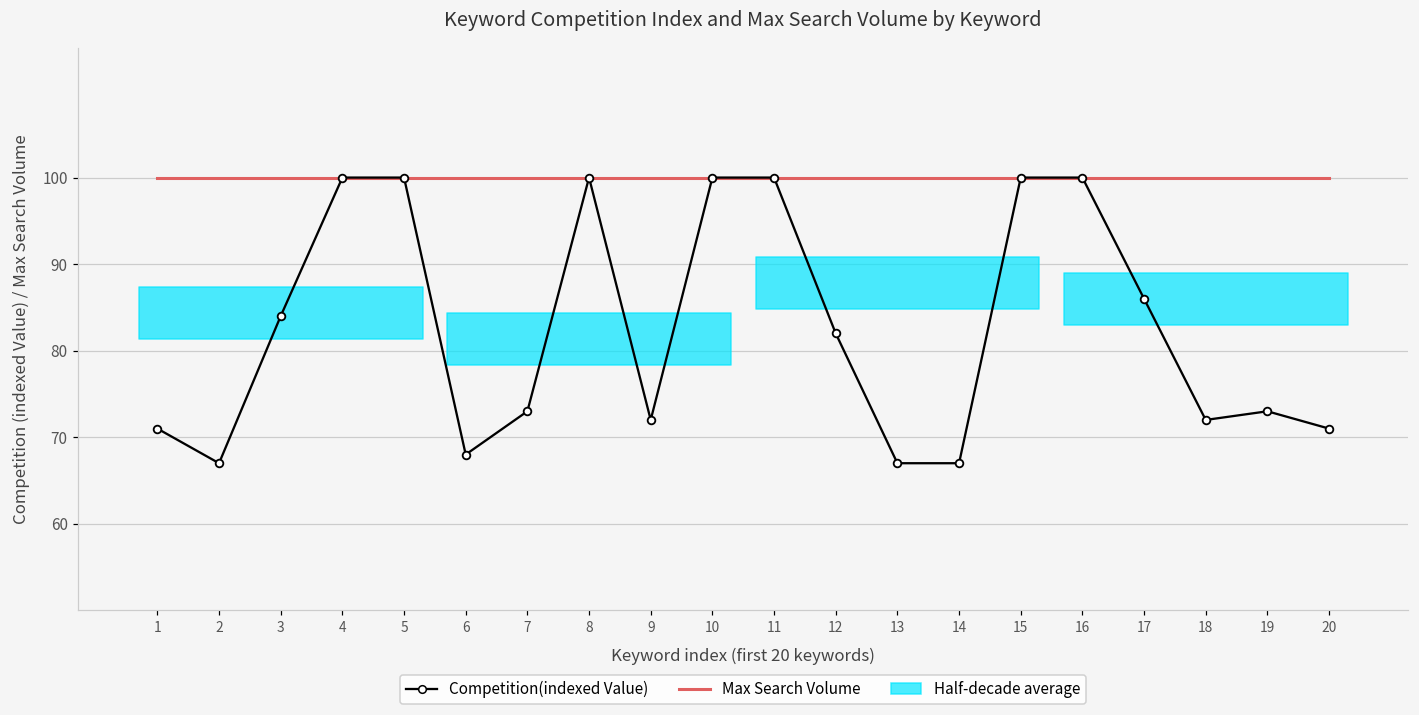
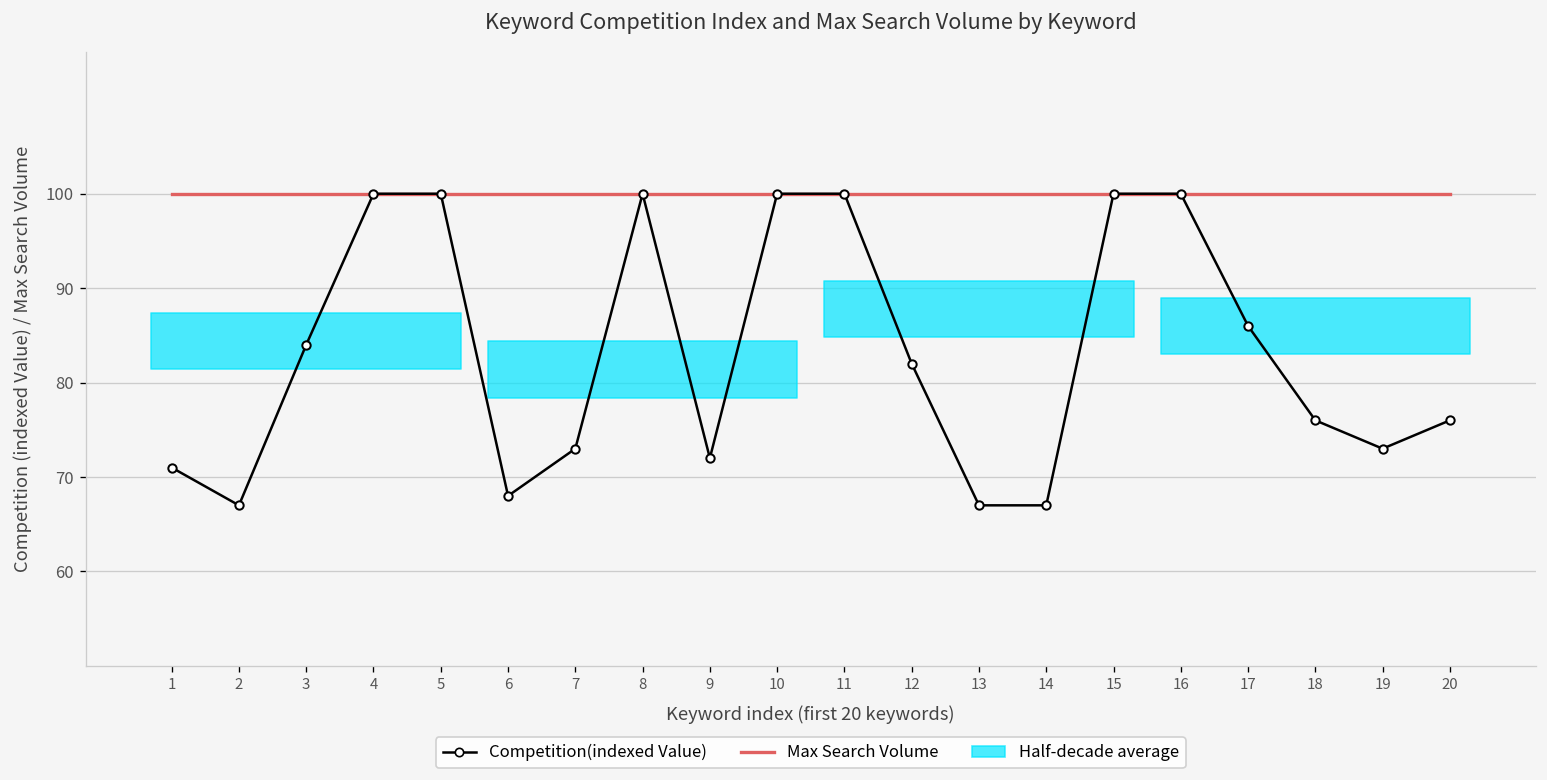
  {
    "Competition(indexed Value)": {
      "1": 71,
      "2": 67,
      "3": 84,
      "6": 68,
      "7": 73,
      "9": 72,
      "12": 82,
      "13": 67,
      "14": 67,
      "17": 86,
-     "18": 72,
+     "18": 76,
      "19": 73,
-     "20": 71
+     "20": 76
    },
    "Max Search Volume": {
      "1": 100,
      "2": 100,
      "3": 100,
      "6": 100,
      "7": 100,
      "9": 100,
      "12": 100,
      "13": 100,
      "14": 100,
      "17": 100,
      "18": 100,
      "19": 100,
      "20": 100
    }
  }
